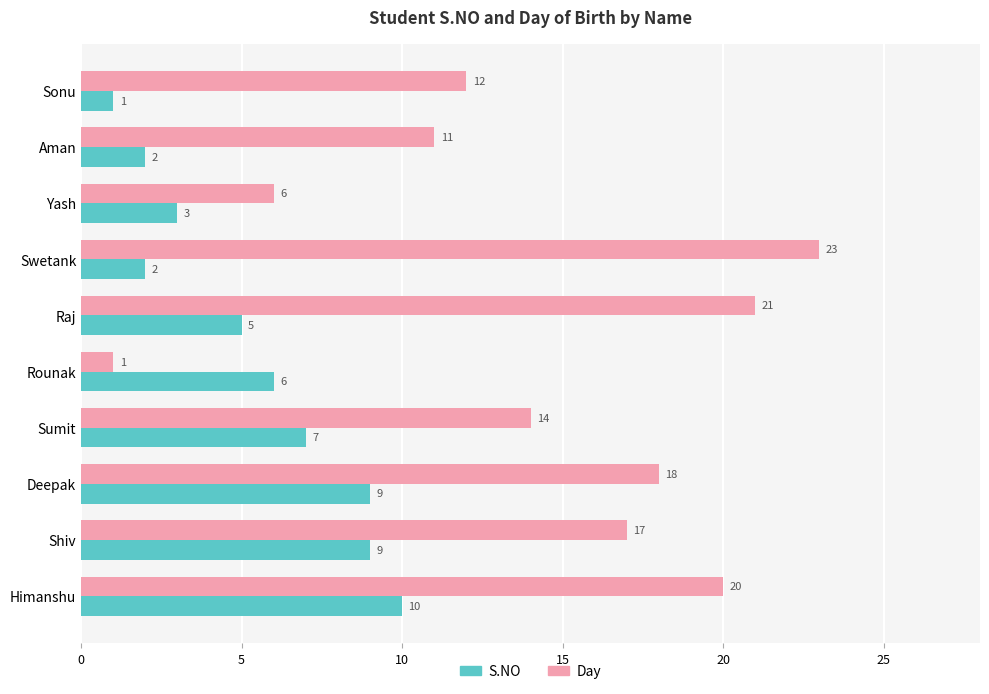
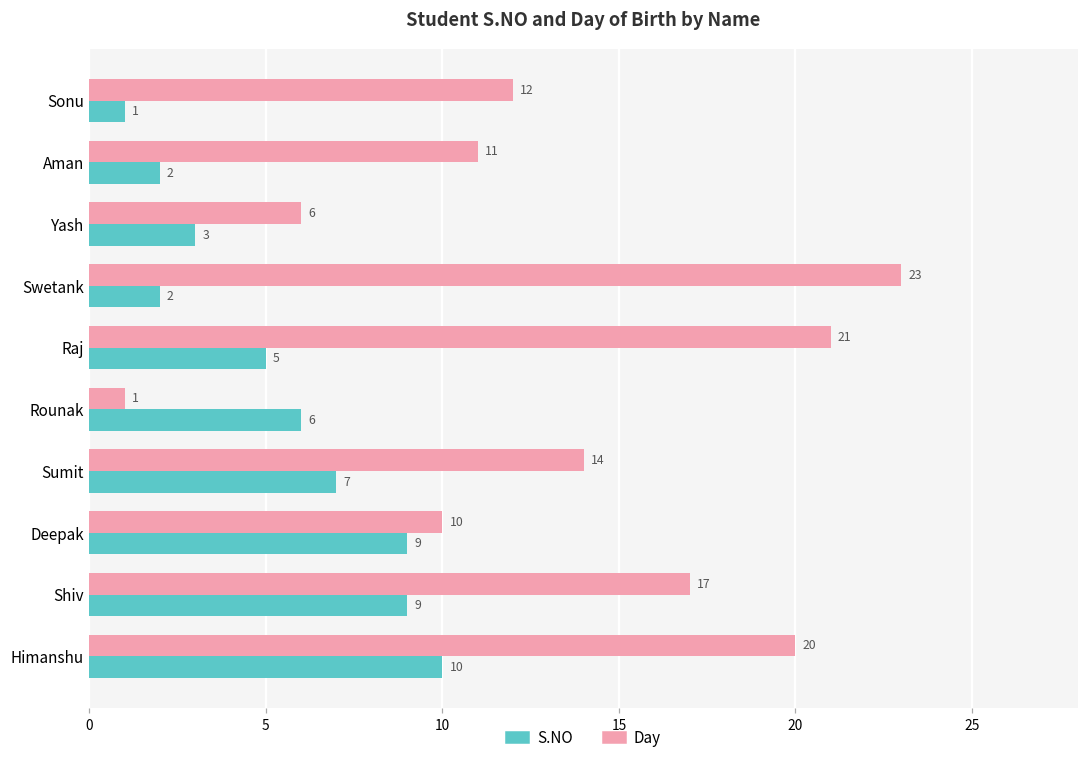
  {
    "S.NO": {
      "Sonu": 1,
      "Aman": 2,
      "Yash": 3,
      "Swetank": 2,
      "Raj": 5,
      "Rounak": 6,
      "Sumit": 7,
      "Deepak": 9,
      "Shiv": 9,
      "Himanshu": 10
    },
    "Day": {
      "Sonu": 12,
      "Aman": 11,
      "Yash": 6,
      "Swetank": 23,
      "Raj": 21,
      "Rounak": 1,
      "Sumit": 14,
-     "Deepak": 18,
+     "Deepak": 10,
      "Shiv": 17,
      "Himanshu": 20
    }
  }
